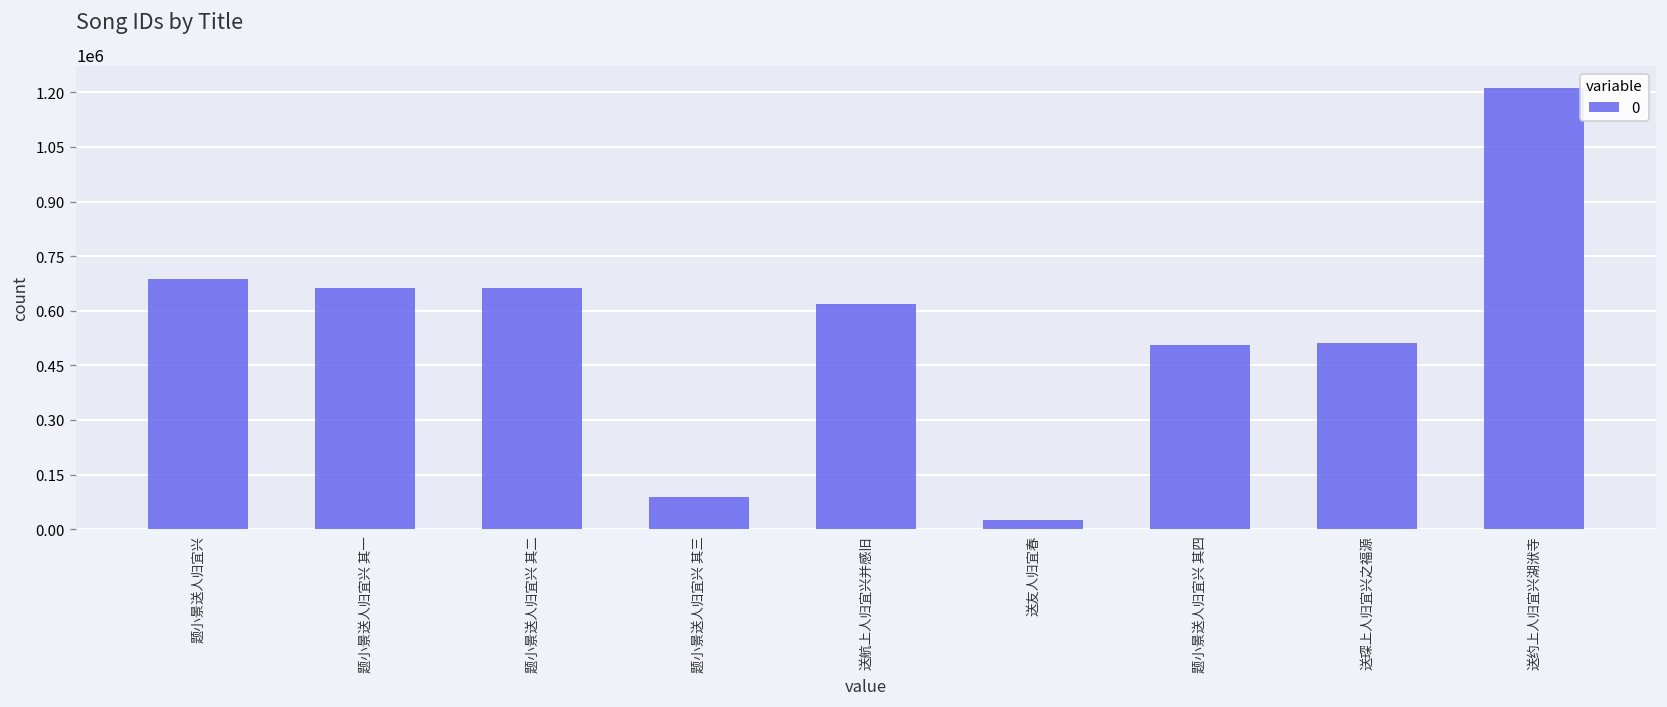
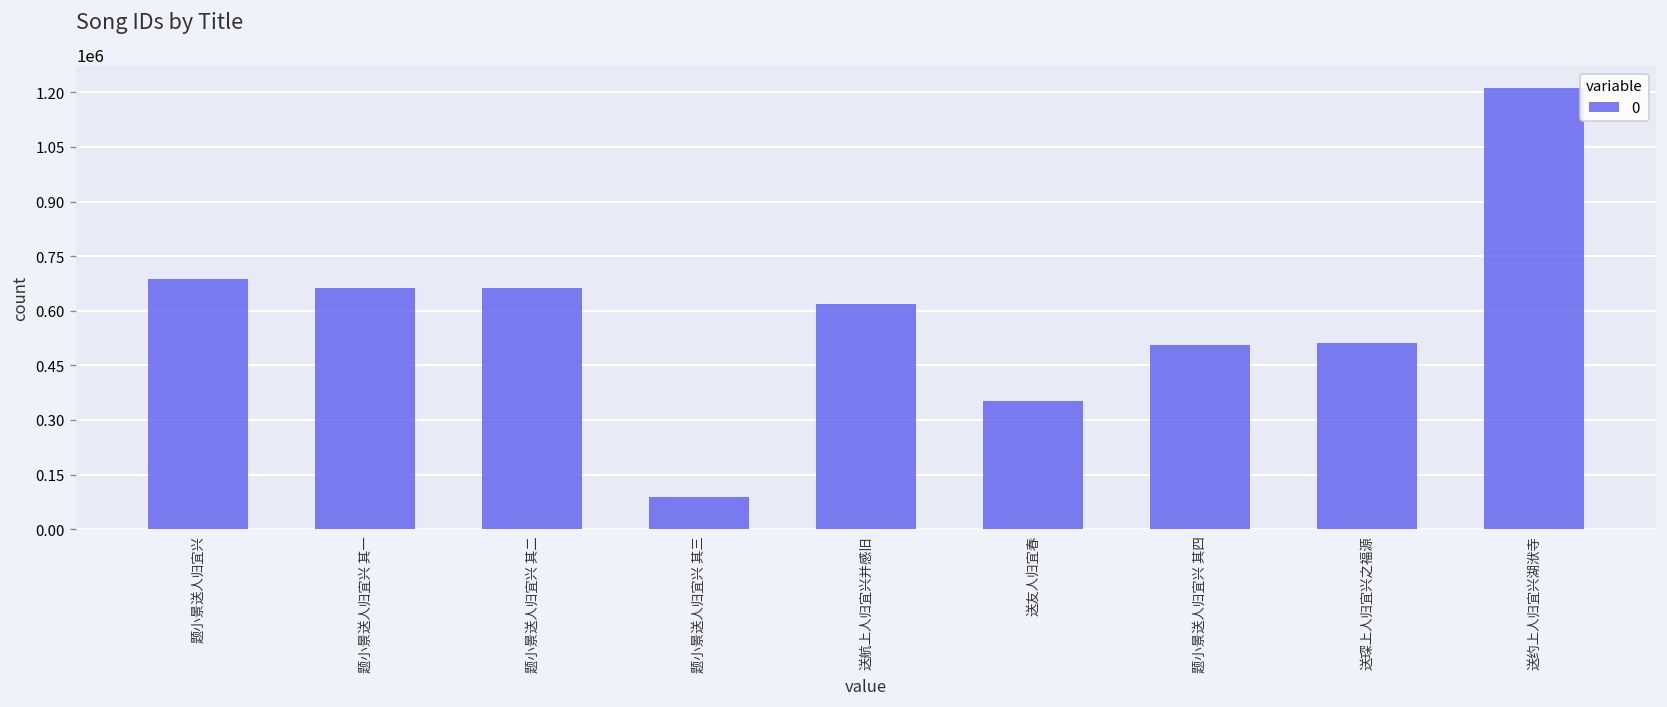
  {
    "题小景送人归宜兴": 690000,
    "题小景送人归宜兴 其一": 660000,
    "题小景送人归宜兴 其二": 660000,
    "题小景送人归宜兴 其三": 90000,
    "送航上人归宜兴并感旧": 620000,
-   "送友人归宜春": 20000,
+   "送友人归宜春": 350000,
    "题小景送人归宜兴 其四": 510000,
    "送琛上人归宜兴之福源": 510000,
    "送约上人归宜兴湖洑寺": 1210000
  }
